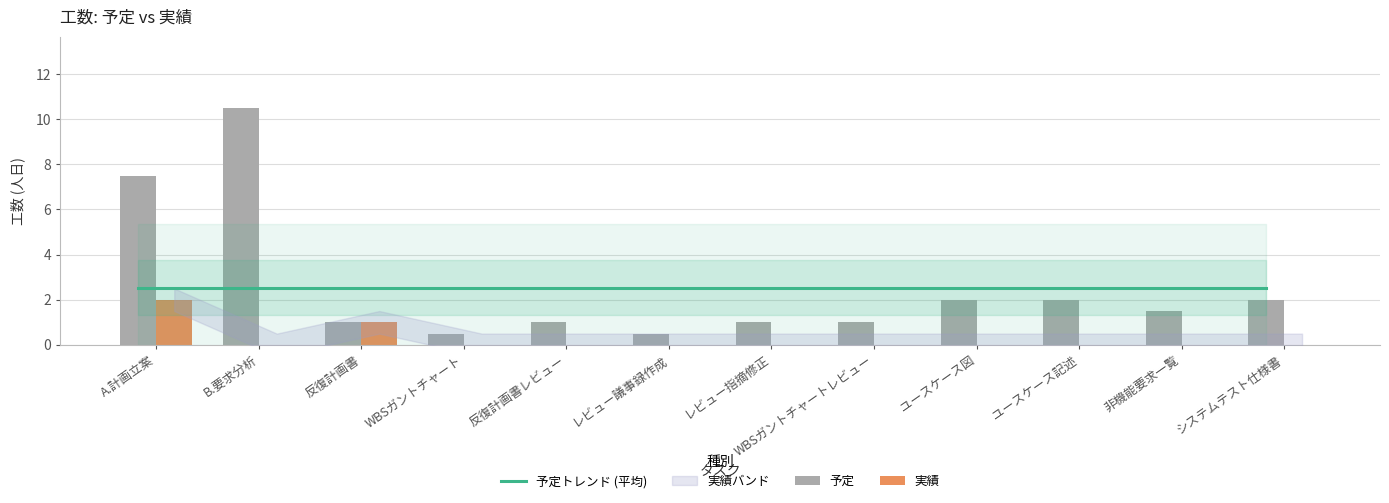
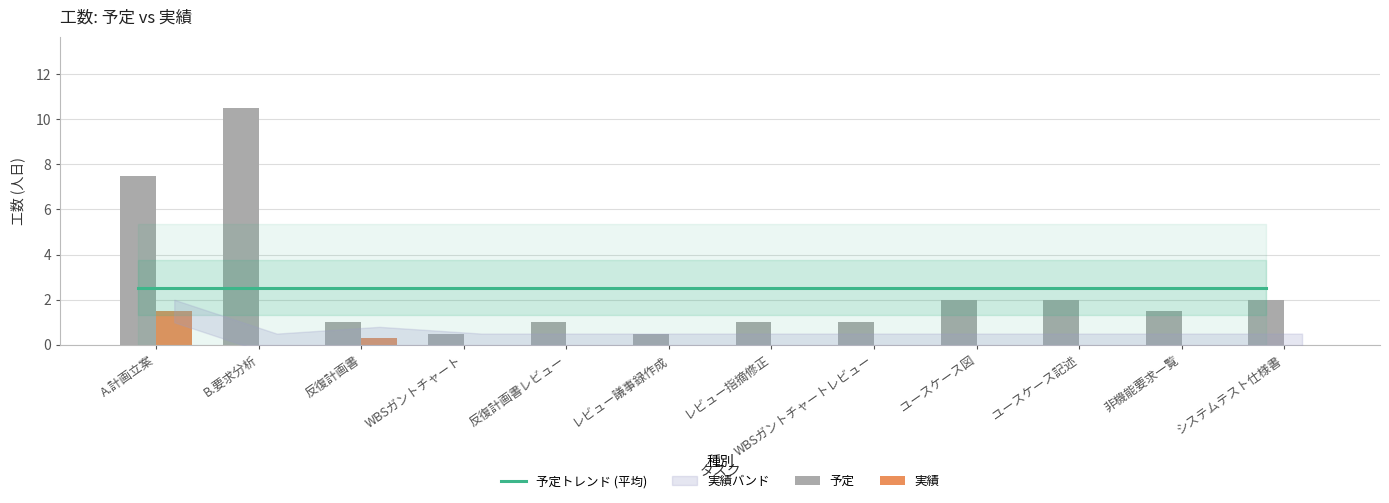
  {
    "実績": {
-     "A.計画立案": 2.0,
+     "A.計画立案": 1.5,
      "B.要求分析": 0.0,
-     "反復計画書": 1.0,
+     "反復計画書": 0.3,
      "WBSガントチャート": 0.0,
      "反復計画書レビュー": 0.0,
      "レビュー議事録作成": 0.0,
      "レビュー指摘修正": 0.0,
      "WBSガントチャートレビュー": 0.0,
      "ユースケース図": 0.0,
      "ユースケース記述": 0.0,
      "非機能要求一覧": 0.0,
      "システムテスト仕様書": 0.0
    }
  }
